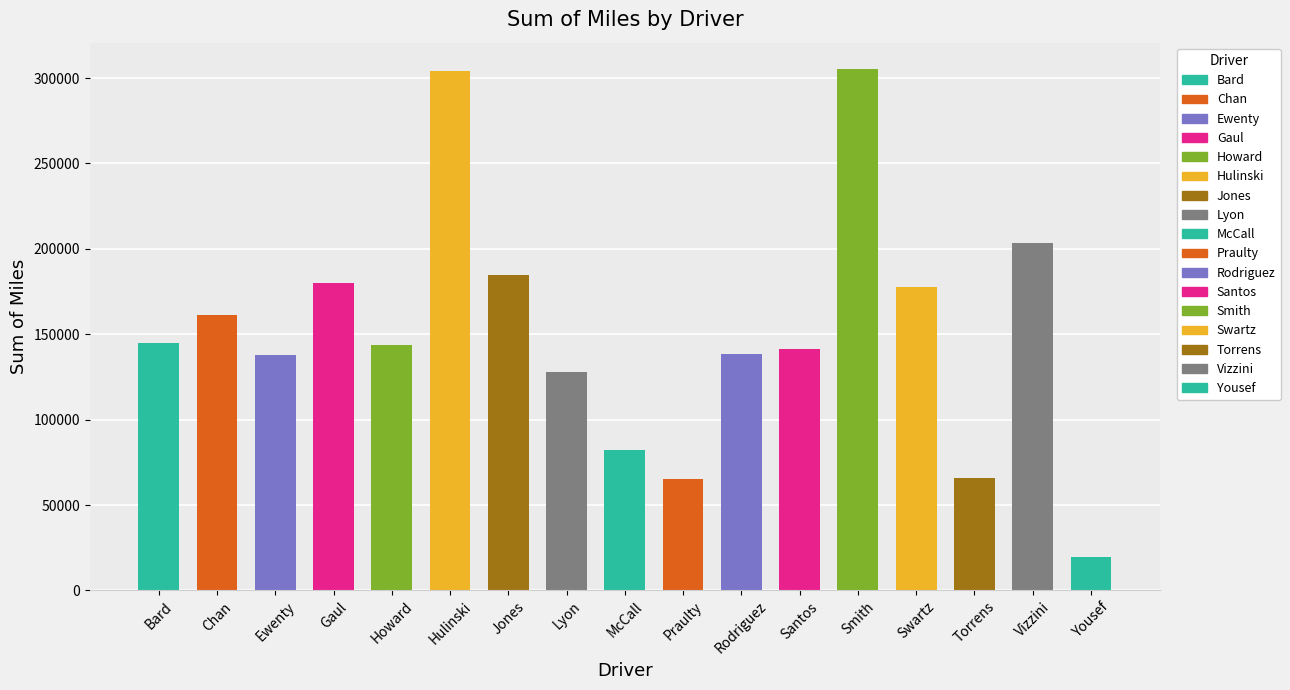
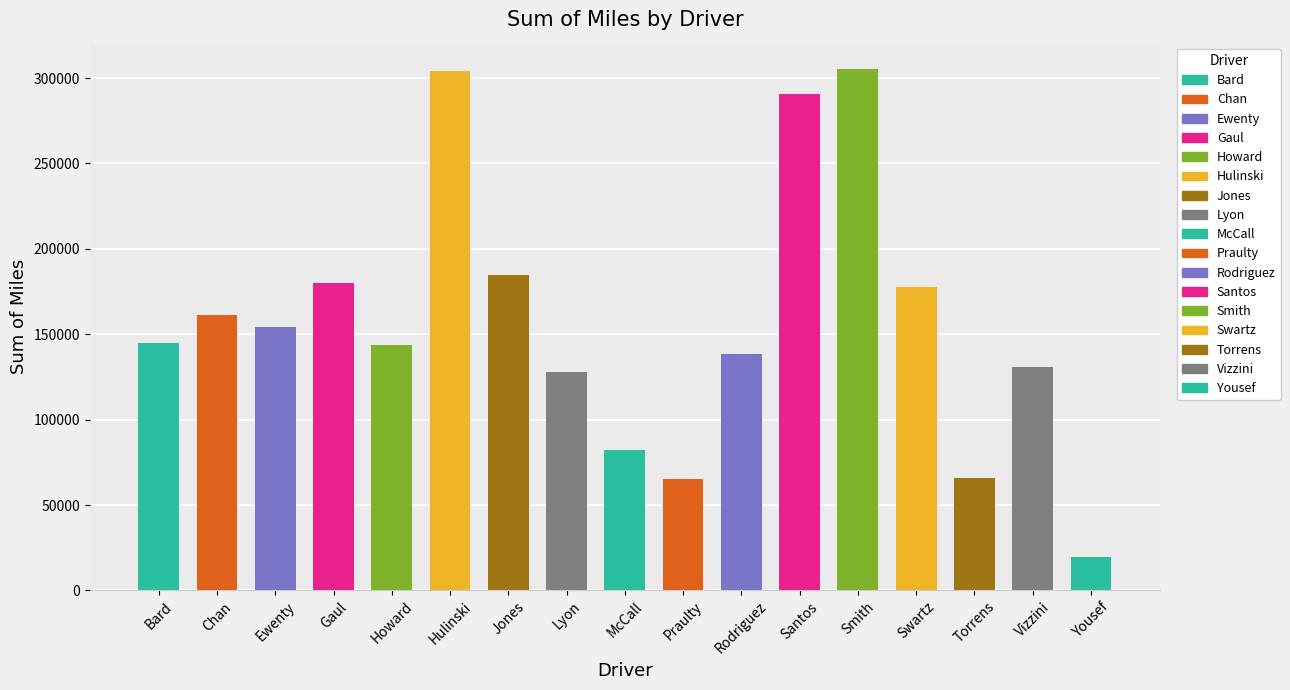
  {
    "Bard": 145000,
    "Chan": 161000,
-   "Ewenty": 138000,
+   "Ewenty": 154000,
    "Gaul": 180000,
    "Howard": 144000,
    "Hulinski": 304000,
    "Jones": 185000,
    "Lyon": 128000,
    "McCall": 82000,
    "Praulty": 65000,
    "Rodriguez": 139000,
-   "Santos": 141000,
+   "Santos": 290000,
    "Smith": 305000,
    "Swartz": 178000,
    "Torrens": 66000,
-   "Vizzini": 203000,
+   "Vizzini": 131000,
    "Yousef": 19000
  }
